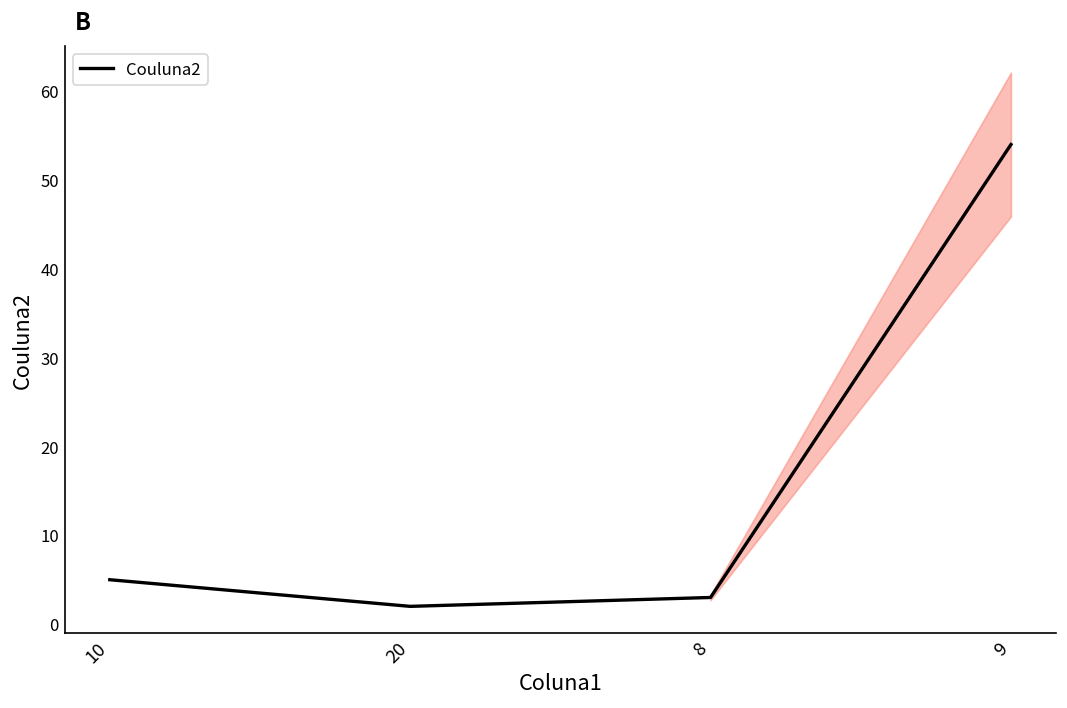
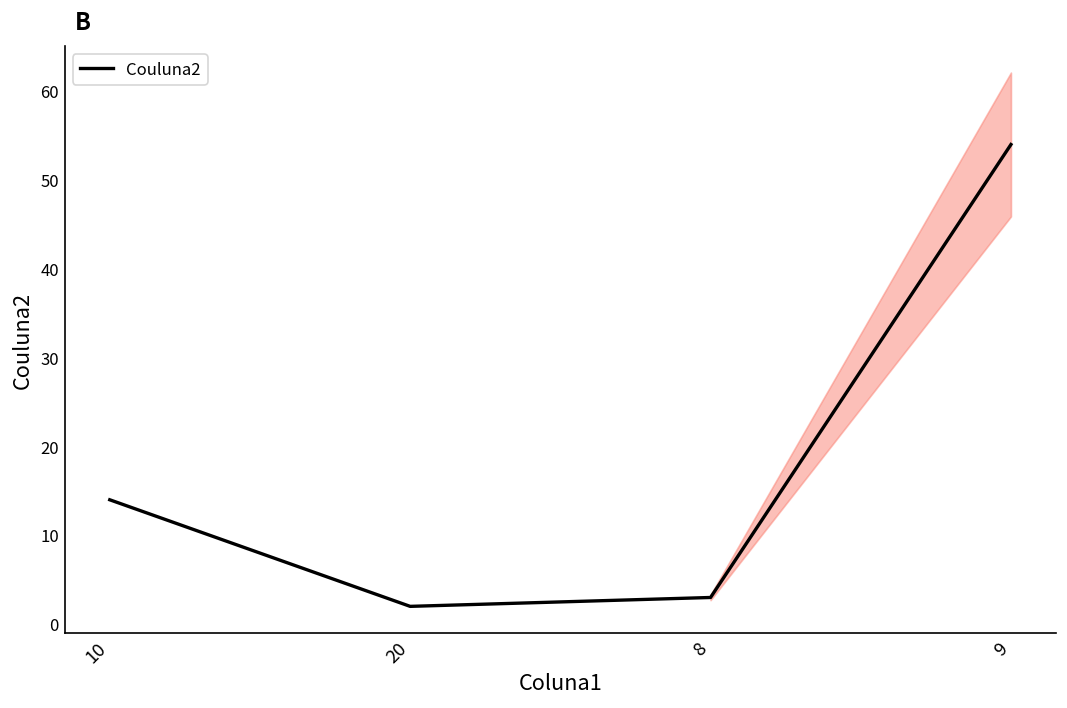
  {
    "Couluna2": {
-     "10": 5,
+     "10": 14,
      "20": 2,
      "9": 54
    }
  }
